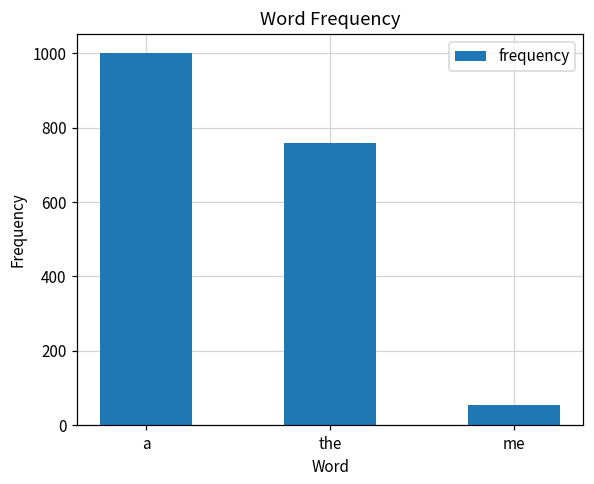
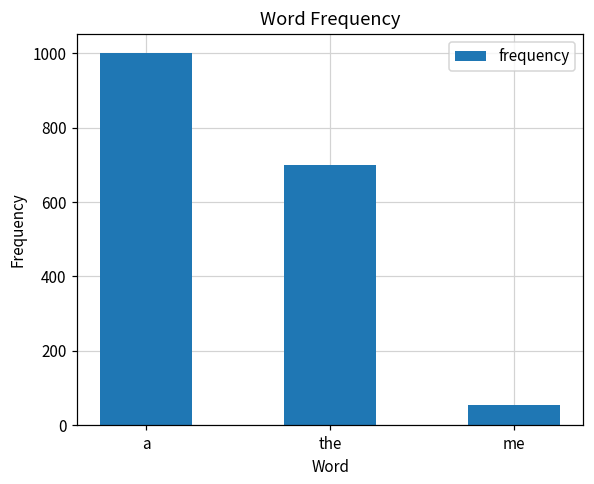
  {
    "a": 1000,
-   "the": 760,
+   "the": 700,
    "me": 50
  }
